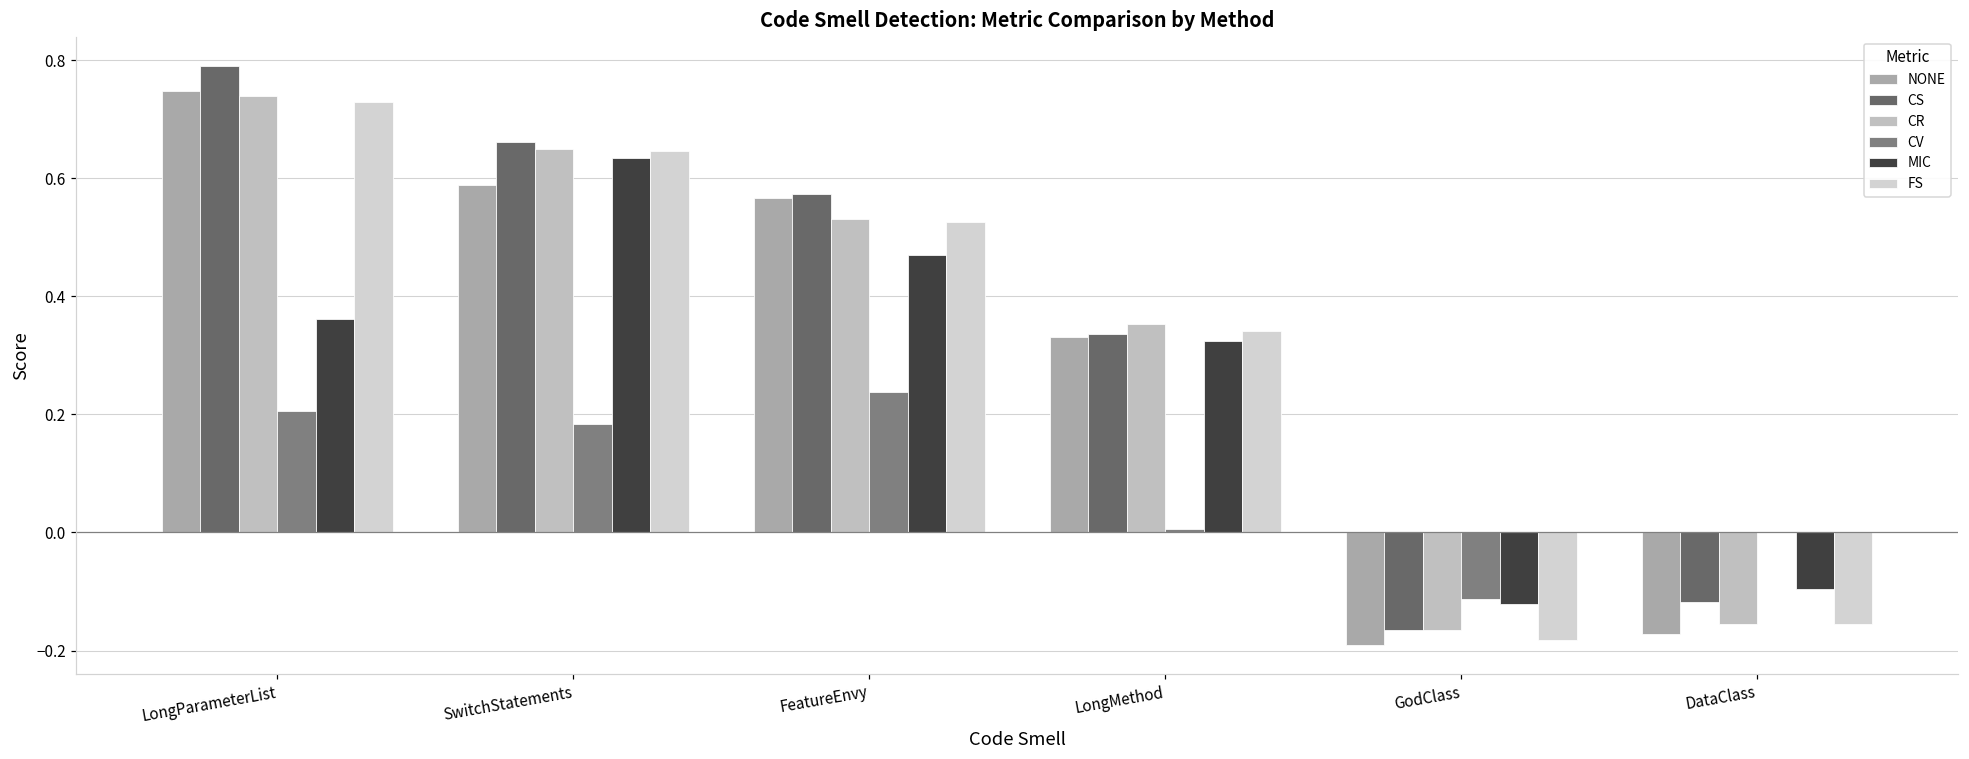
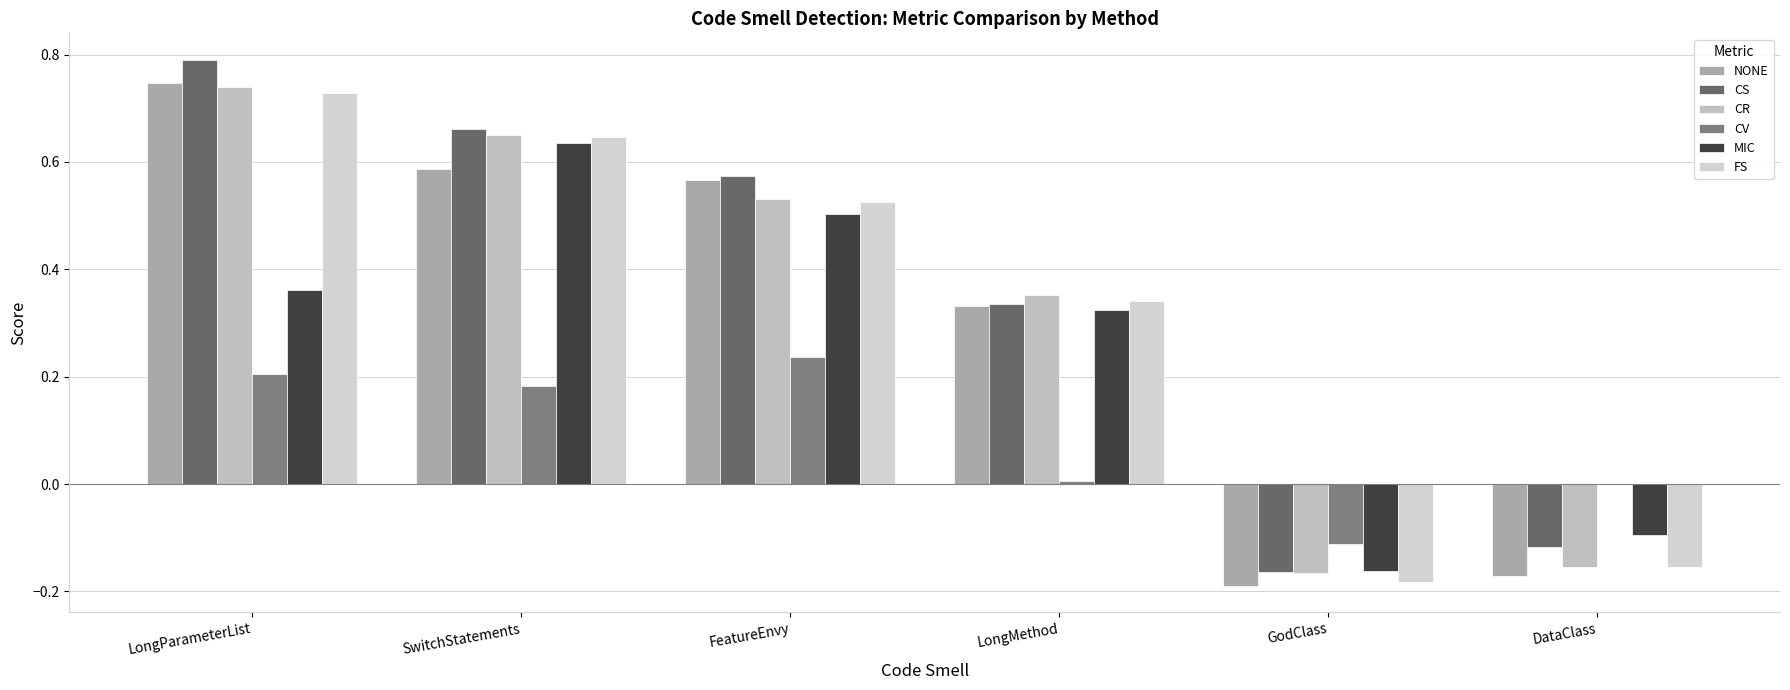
  {
    "MIC": {
      "LongParameterList": 0.36,
      "SwitchStatements": 0.64,
-     "FeatureEnvy": 0.47,
+     "FeatureEnvy": 0.50,
      "LongMethod": 0.32,
-     "GodClass": -0.12,
+     "GodClass": -0.16,
      "DataClass": -0.10
    }
  }
